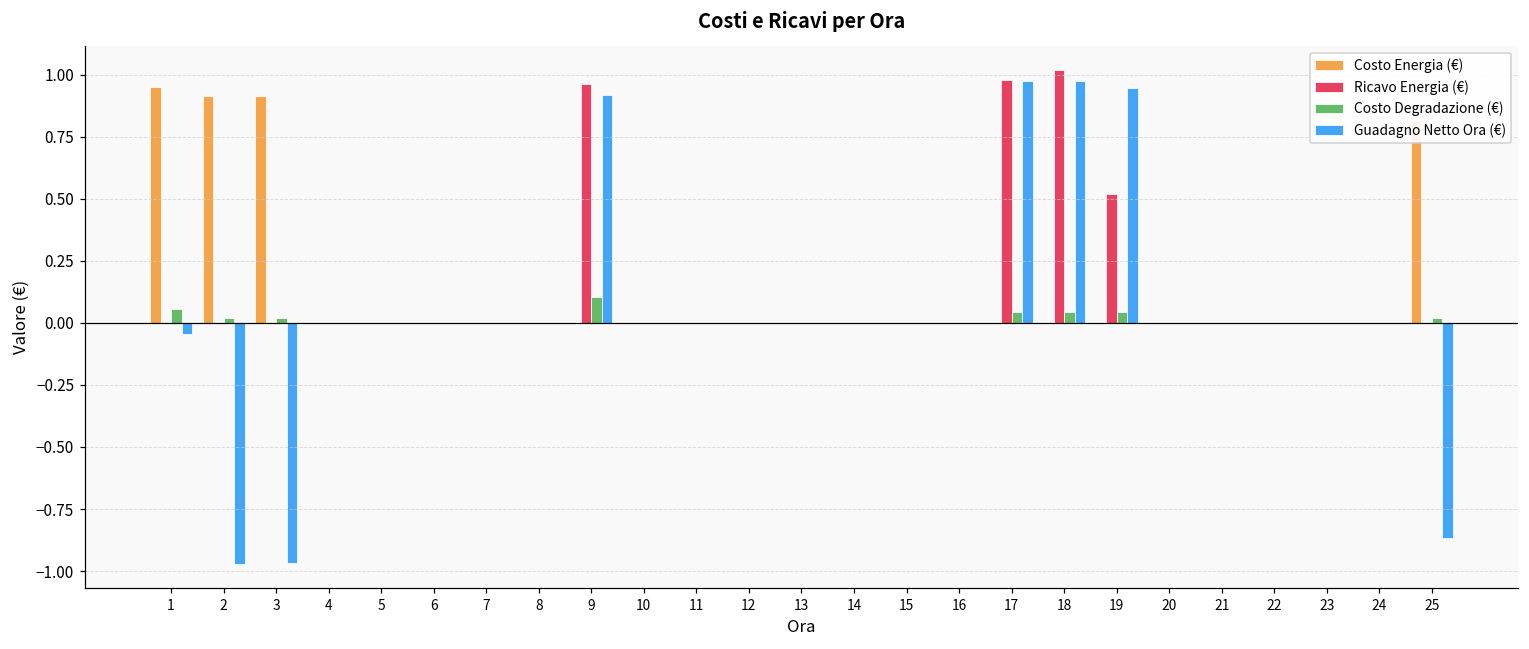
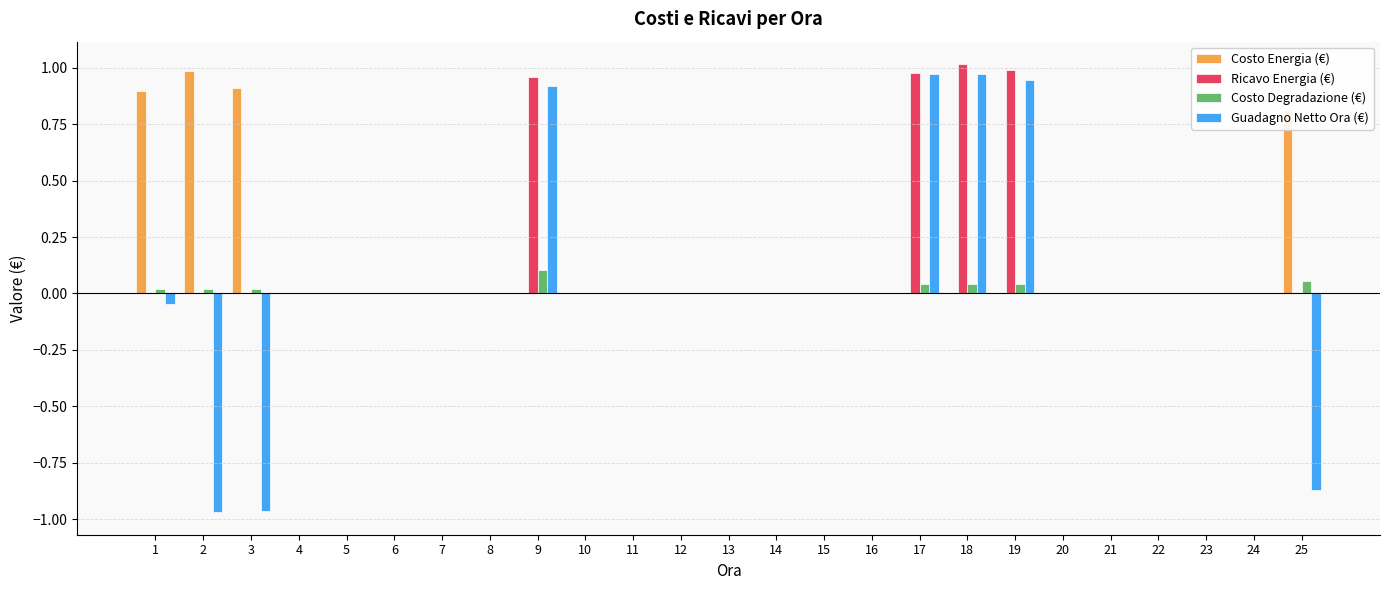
  {
    "Costo Energia (€)": {
-     "1": 0.95,
-     "2": 0.92,
+     "1": 0.90,
+     "2": 0.99,
      "3": 0.91,
      "4": 0.00,
      "5": 0.00,
      "6": 0.00,
      "7": 0.00,
      "8": 0.00,
      "9": 0.00,
      "10": 0.00,
      "11": 0.00,
      "12": 0.00,
      "13": 0.00,
      "14": 0.00,
      "15": 0.00,
      "16": 0.00,
      "17": 0.00,
      "18": 0.00,
      "19": 0.00,
      "20": 0.00,
      "21": 0.00,
      "22": 0.00,
      "23": 0.00,
      "24": 0.00
    },
    "Ricavo Energia (€)": {
      "1": 0.00,
      "2": 0.00,
      "3": 0.00,
      "4": 0.00,
      "5": 0.00,
      "6": 0.00,
      "7": 0.00,
      "8": 0.00,
      "9": 0.96,
      "10": 0.00,
      "11": 0.00,
      "12": 0.00,
      "13": 0.00,
      "14": 0.00,
      "15": 0.00,
      "16": 0.00,
      "17": 0.98,
      "18": 1.02,
-     "19": 0.52,
+     "19": 0.99,
      "20": 0.00,
      "21": 0.00,
      "22": 0.00,
      "23": 0.00,
      "24": 0.00,
      "25": 0.00
    },
    "Costo Degradazione (€)": {
-     "1": 0.05,
+     "1": 0.02,
      "2": 0.02,
      "3": 0.02,
      "4": 0.00,
      "5": 0.00,
      "6": 0.00,
      "7": 0.00,
      "8": 0.00,
      "9": 0.11,
      "10": 0.00,
      "11": 0.00,
      "12": 0.00,
      "13": 0.00,
      "14": 0.00,
      "15": 0.00,
      "16": 0.00,
      "17": 0.04,
      "18": 0.04,
      "19": 0.04,
      "20": 0.00,
      "21": 0.00,
      "22": 0.00,
      "23": 0.00,
      "24": 0.00,
-     "25": 0.02
+     "25": 0.05
    },
    "Guadagno Netto Ora (€)": {
      "1": -0.04,
      "2": -0.97,
      "3": -0.97,
      "4": 0.00,
      "5": 0.00,
      "6": 0.00,
      "7": 0.00,
      "8": 0.00,
      "9": 0.92,
      "10": 0.00,
      "11": 0.00,
      "12": 0.00,
      "13": 0.00,
      "14": 0.00,
      "15": 0.00,
      "16": 0.00,
      "17": 0.97,
      "18": 0.97,
      "19": 0.95,
      "20": 0.00,
      "21": 0.00,
      "22": 0.00,
      "23": 0.00,
      "24": 0.00,
      "25": -0.87
    }
  }
